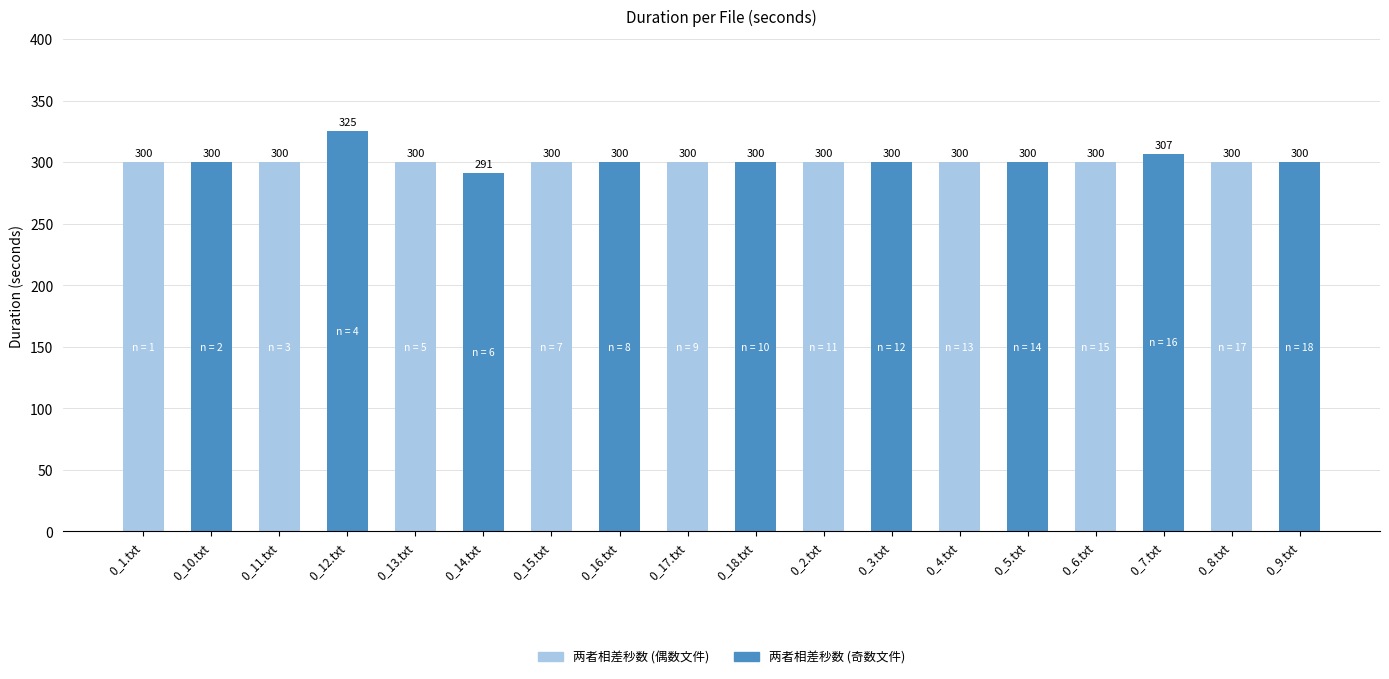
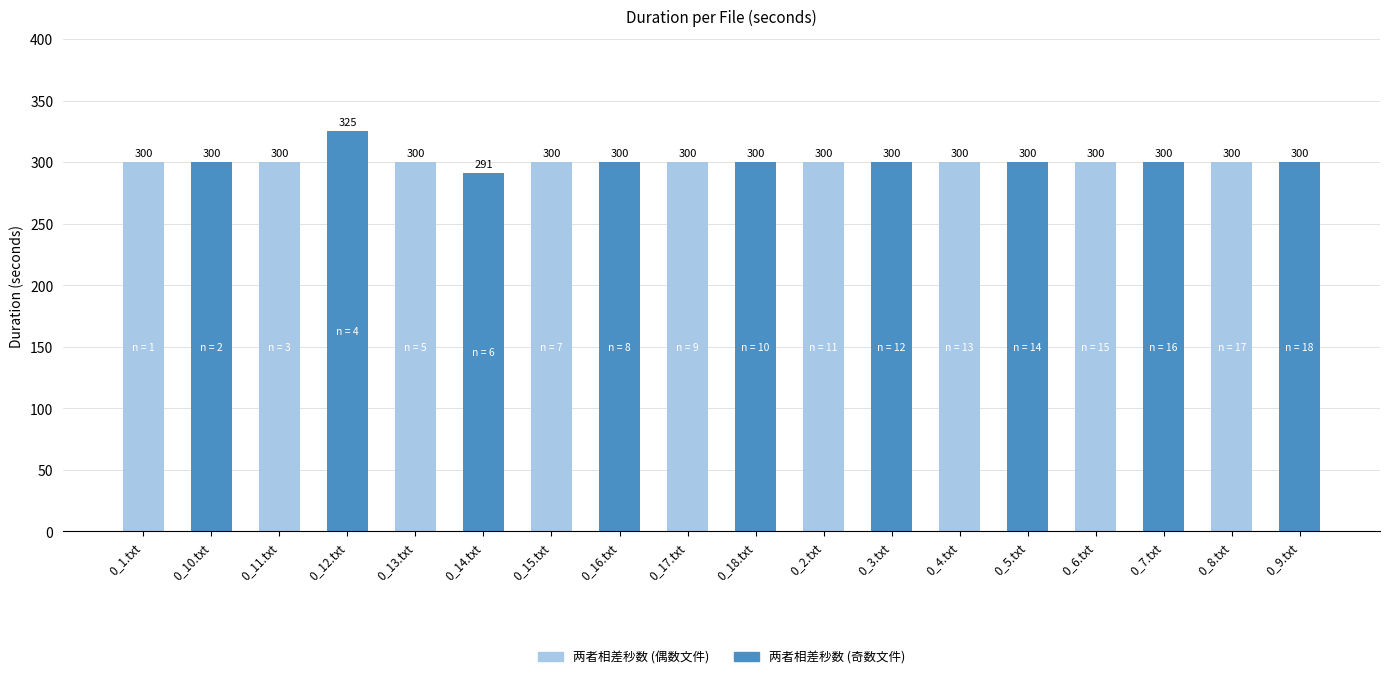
  {
    "0_1.txt": 300,
    "0_10.txt": 300,
    "0_11.txt": 300,
    "0_12.txt": 325,
    "0_13.txt": 300,
    "0_14.txt": 291,
    "0_15.txt": 300,
    "0_16.txt": 300,
    "0_17.txt": 300,
    "0_18.txt": 300,
    "0_2.txt": 300,
    "0_3.txt": 300,
    "0_4.txt": 300,
    "0_5.txt": 300,
    "0_6.txt": 300,
-   "0_7.txt": 307,
+   "0_7.txt": 300,
    "0_8.txt": 300,
    "0_9.txt": 300
  }
